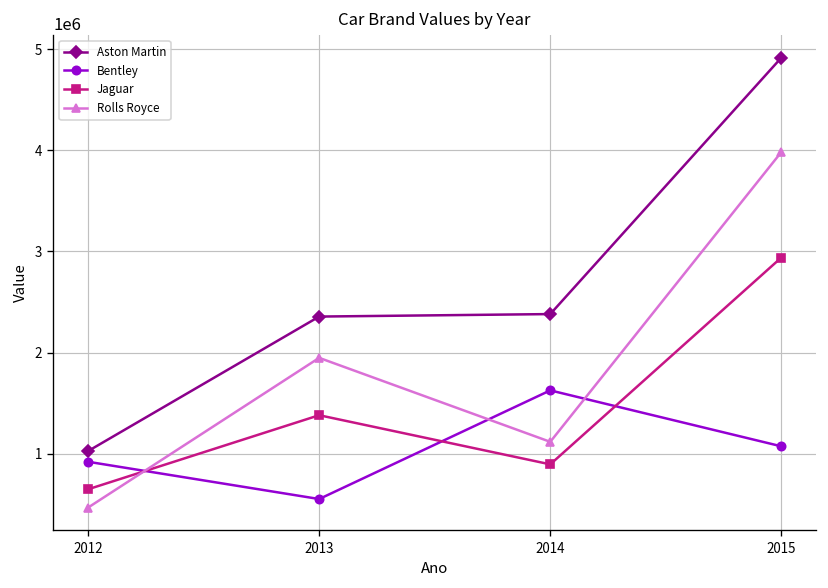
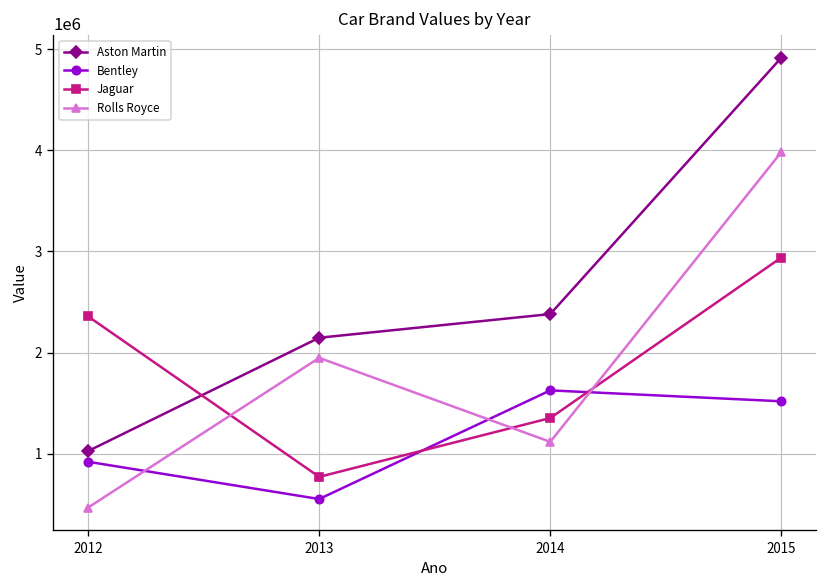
  {
    "Aston Martin": {
      "2012": 1000000,
-     "2013": 2400000,
+     "2013": 2100000,
      "2014": 2400000,
      "2015": 4900000
    },
    "Bentley": {
      "2012": 900000,
      "2013": 600000,
      "2014": 1600000,
-     "2015": 1100000
+     "2015": 1500000
    },
    "Jaguar": {
-     "2012": 600000,
-     "2013": 1400000,
-     "2014": 900000,
+     "2012": 2400000,
+     "2013": 800000,
+     "2014": 1400000,
      "2015": 2900000
    },
    "Rolls Royce": {
      "2012": 500000,
      "2013": 1900000,
      "2014": 1100000,
      "2015": 4000000
    }
  }
